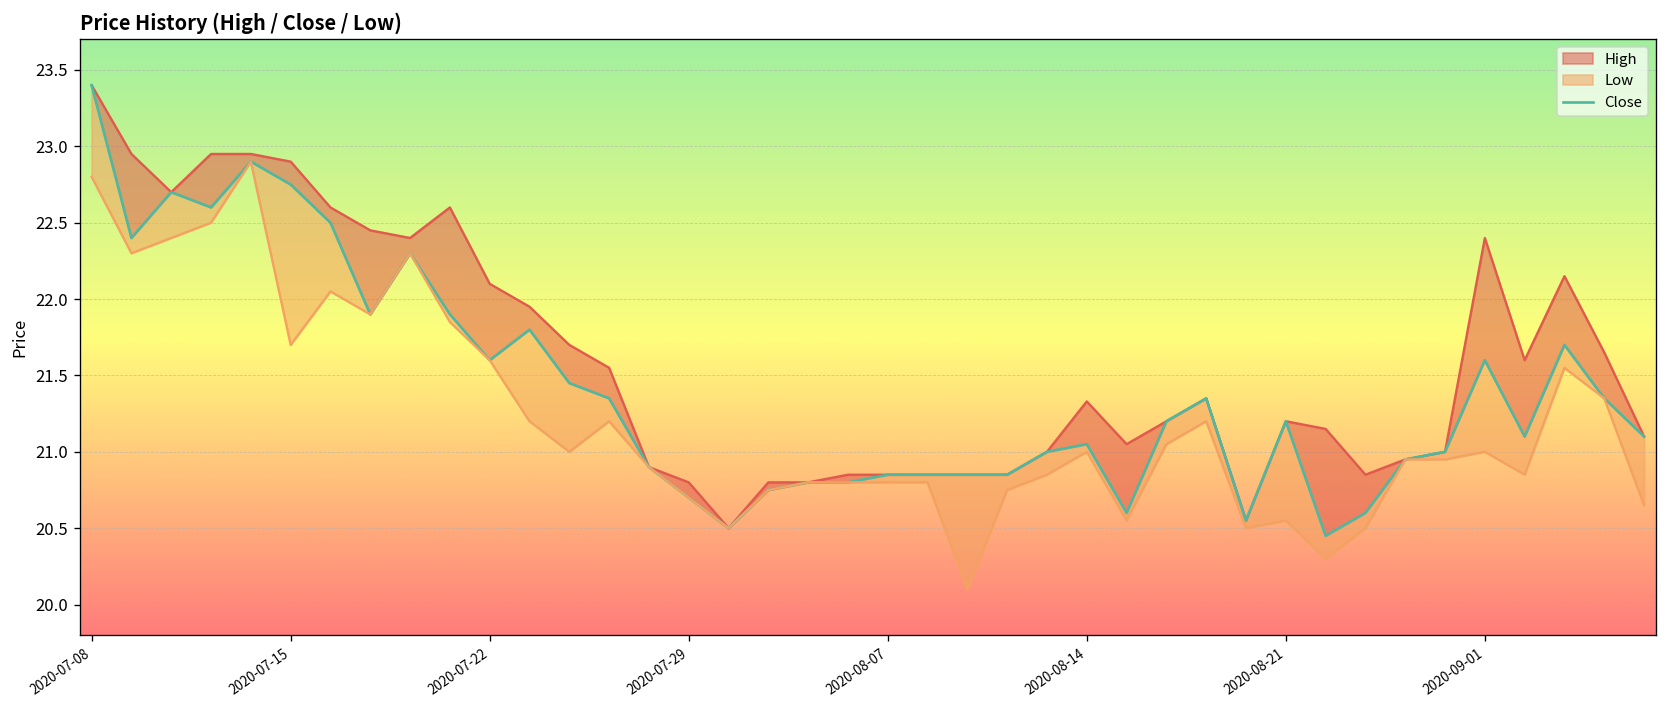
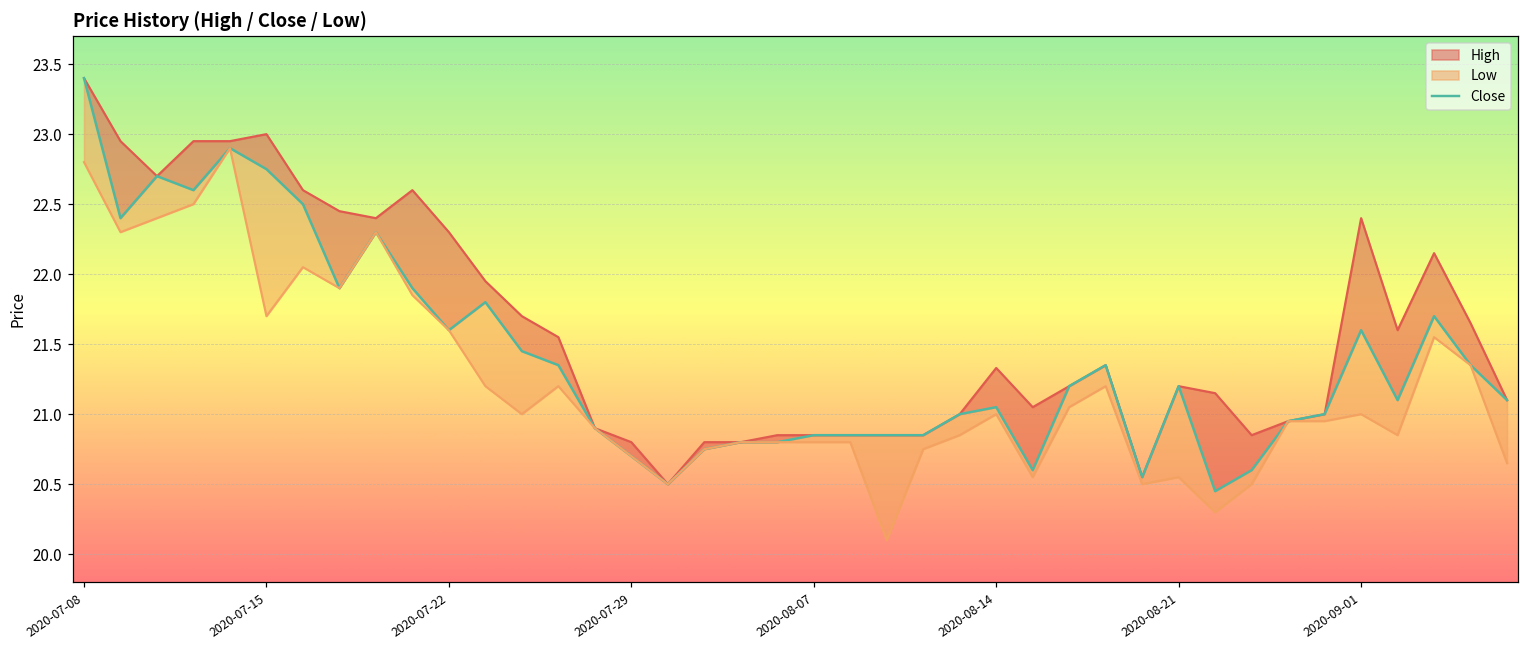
  {
    "High": {
-     "2020-07-15": 22.9,
-     "2020-07-22": 22.1,
+     "2020-07-15": 23.0,
+     "2020-07-22": 22.3,
      "2020-07-29": 20.8,
      "2020-08-14": 21.33,
      "2020-09-01": 22.4
    }
  }
